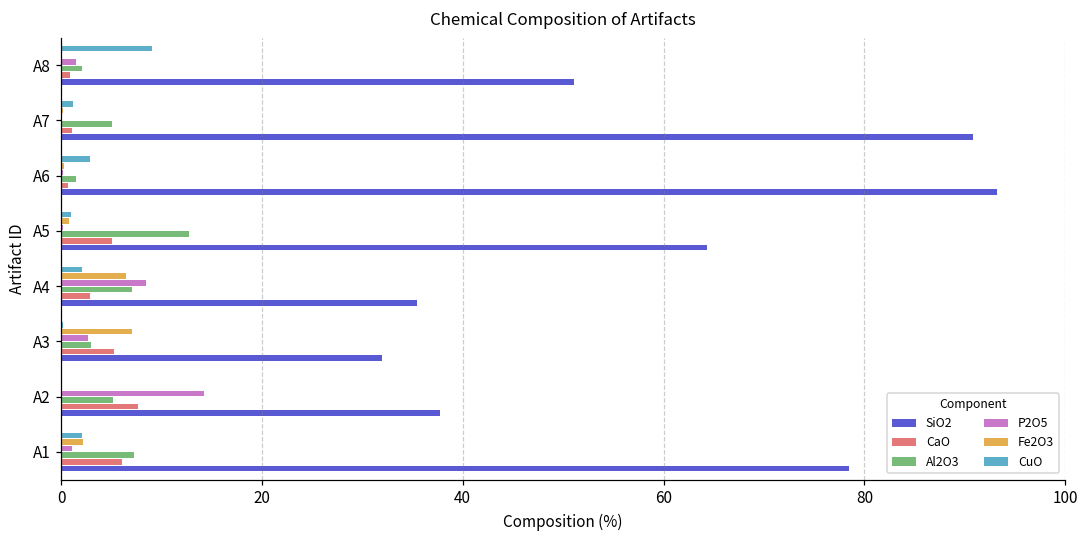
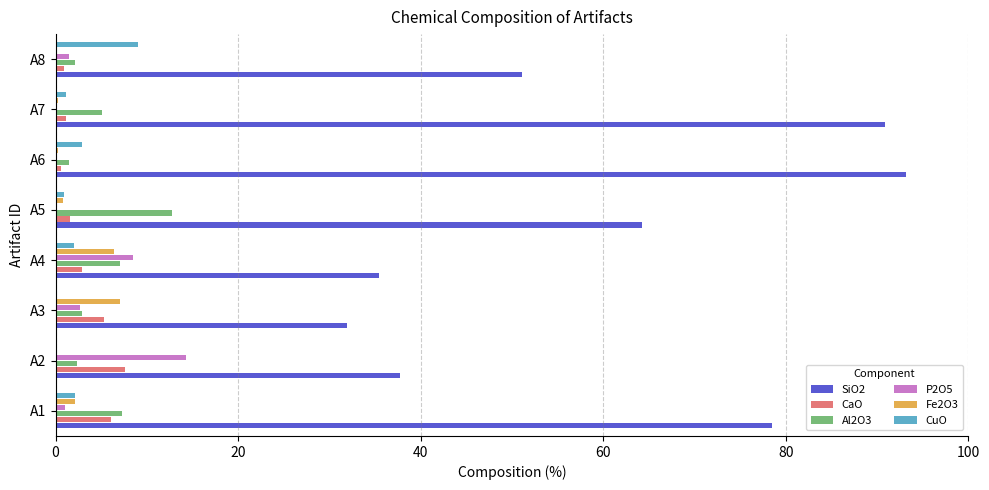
  {
    "SiO2": {
      "A8": 51,
      "A7": 91,
      "A6": 93,
      "A5": 64,
      "A4": 35,
      "A3": 32,
      "A2": 38,
      "A1": 78
    },
    "CaO": {
      "A8": 1,
      "A7": 1,
      "A6": 1,
-     "A5": 5,
+     "A5": 2,
      "A4": 3,
      "A3": 5,
      "A2": 8,
      "A1": 6
    },
    "Al2O3": {
      "A8": 2,
      "A7": 5,
      "A6": 2,
      "A5": 13,
      "A4": 7,
      "A3": 3,
-     "A2": 5,
+     "A2": 2,
      "A1": 7
    },
    "P2O5": {
      "A8": 1,
      "A4": 8,
      "A3": 3,
      "A2": 14,
      "A1": 1
    },
    "Fe2O3": {
      "A8": 0,
      "A5": 1,
      "A4": 6,
      "A3": 7,
      "A2": 0,
      "A1": 2
    },
    "CuO": {
      "A8": 9,
      "A7": 1,
      "A6": 3,
      "A5": 1,
      "A4": 2,
      "A2": 0,
      "A1": 2
    }
  }
